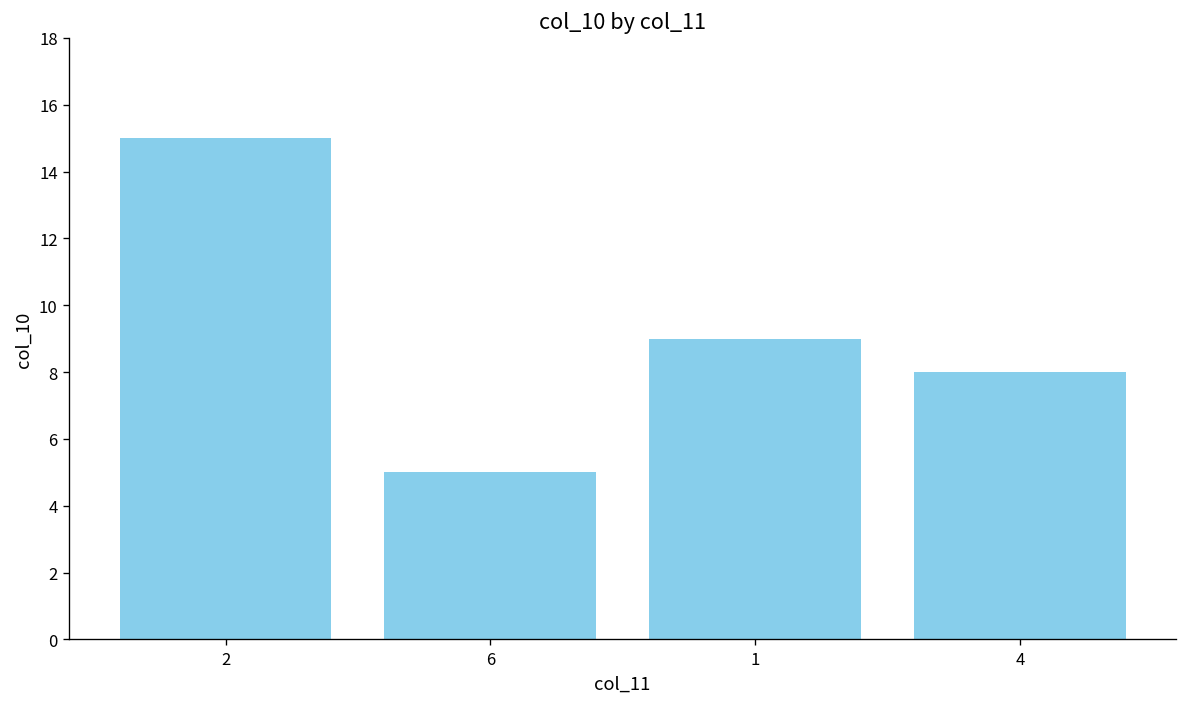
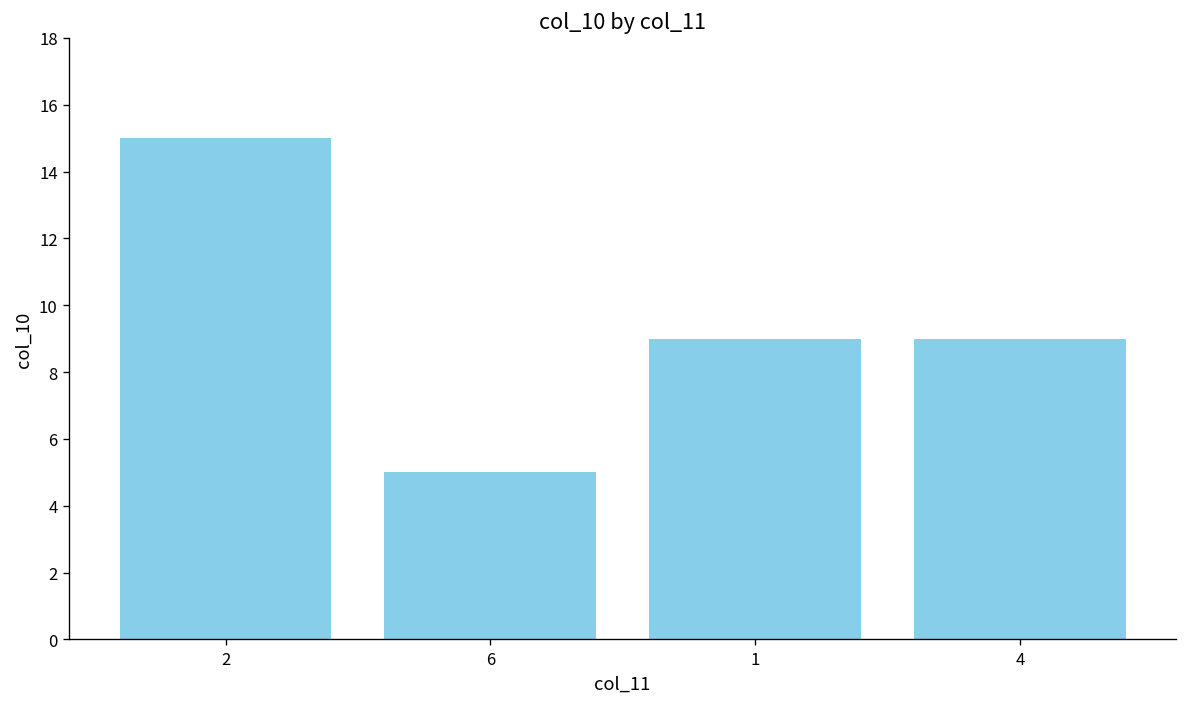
  {
    "2": 15,
    "6": 5,
    "1": 9,
-   "4": 8
+   "4": 9
  }
